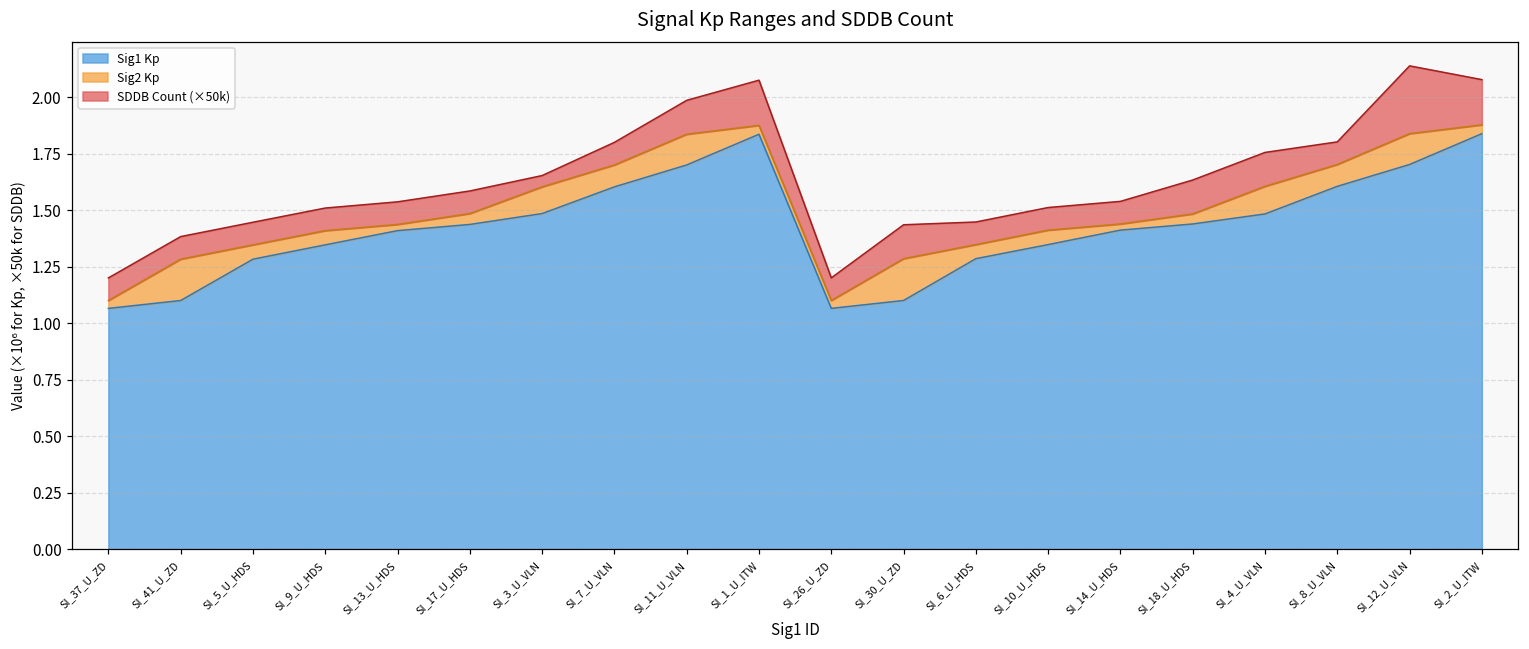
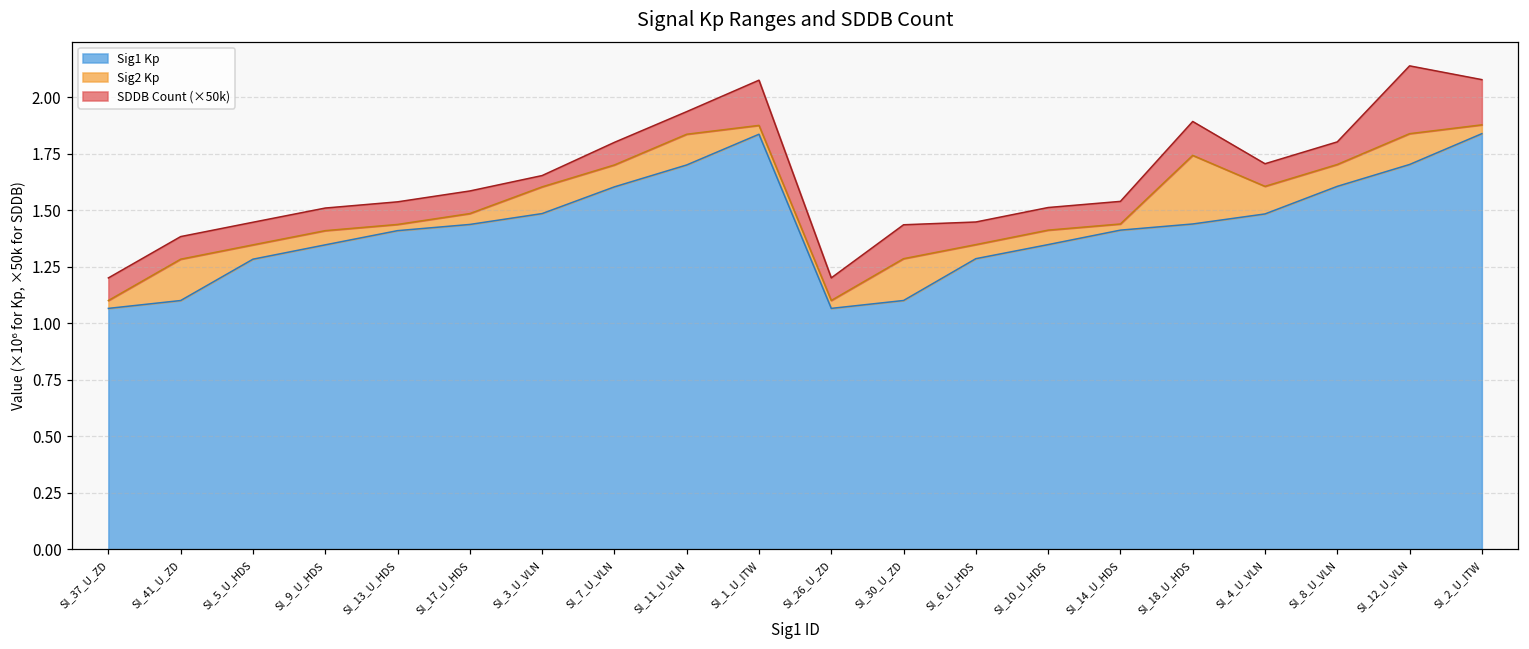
  {
    "Sig1 Kp": {
      "SI_37_U_ZD": 1.07,
      "SI_41_U_ZD": 1.10,
      "SI_5_U_HDS": 1.28,
      "SI_9_U_HDS": 1.35,
      "SI_13_U_HDS": 1.41,
      "SI_17_U_HDS": 1.44,
      "SI_3_U_VLN": 1.49,
      "SI_7_U_VLN": 1.60,
      "SI_11_U_VLN": 1.70,
      "SI_1_U_ITW": 1.84,
      "SI_26_U_ZD": 1.07,
      "SI_30_U_ZD": 1.10,
      "SI_6_U_HDS": 1.29,
      "SI_10_U_HDS": 1.35,
      "SI_14_U_HDS": 1.41,
      "SI_18_U_HDS": 1.44,
      "SI_4_U_VLN": 1.48,
      "SI_8_U_VLN": 1.61,
      "SI_12_U_VLN": 1.70,
      "SI_2_U_ITW": 1.84
    },
    "Sig2 Kp": {
-     "SI_18_U_HDS": 1.48
+     "SI_18_U_HDS": 1.74
    },
    "SDDB Count (×50k)": {
-     "SI_11_U_VLN": 0.15,
+     "SI_11_U_VLN": 0.10,
      "SI_18_U_HDS": 0.15,
-     "SI_4_U_VLN": 0.15
+     "SI_4_U_VLN": 0.10
    }
  }
